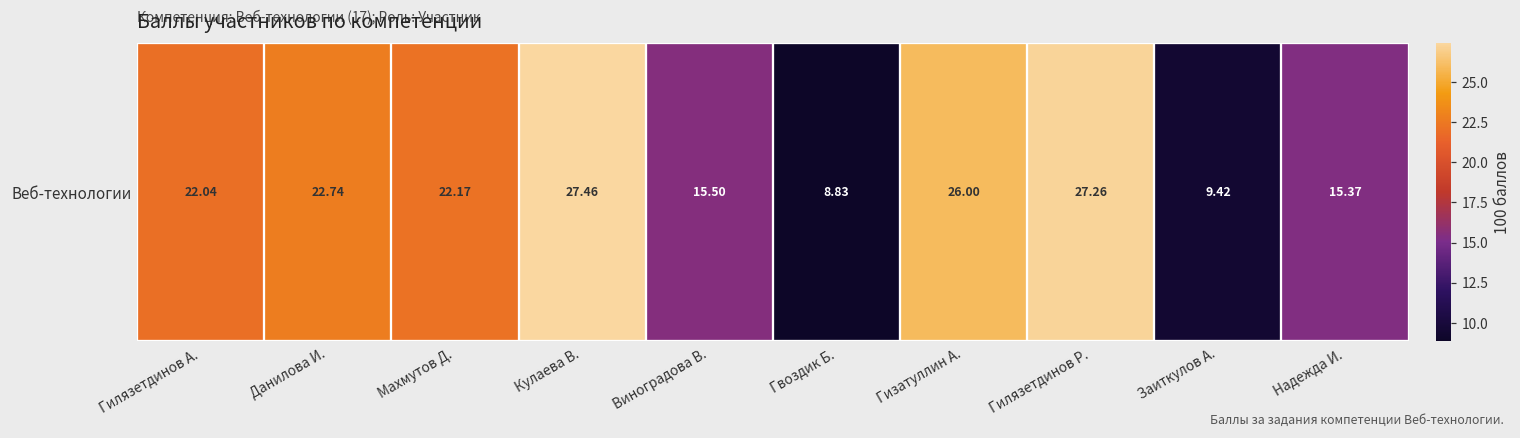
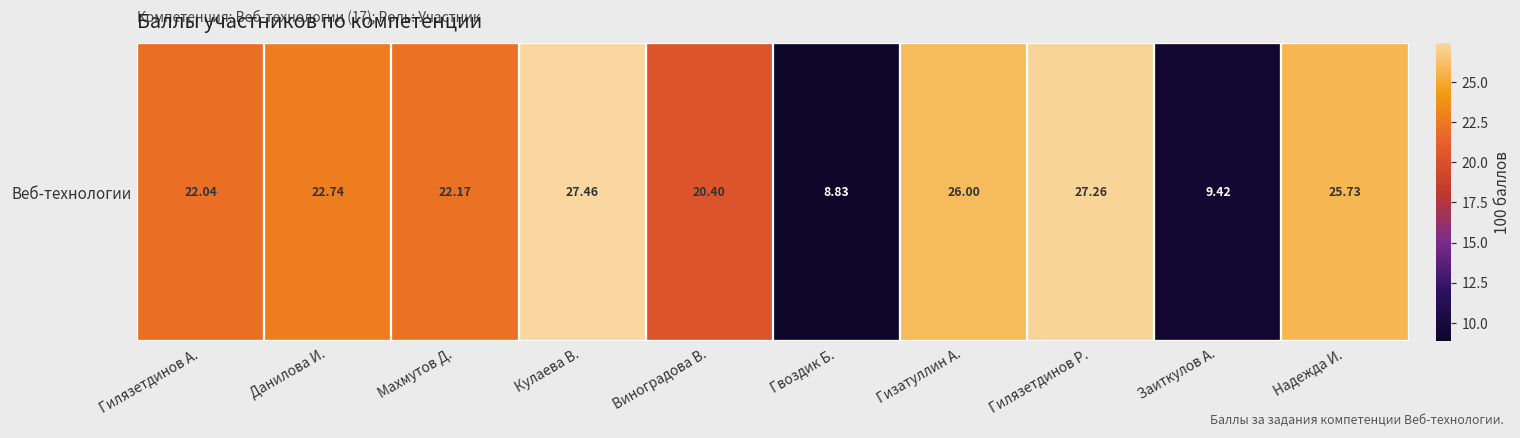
  {
    "Веб-технологии": {
      "Гилязетдинов А.": 22.04,
      "Данилова И.": 22.74,
      "Махмутов Д.": 22.17,
      "Кулаева В.": 27.46,
-     "Виноградова В.": 15.50,
+     "Виноградова В.": 20.40,
      "Гвоздик Б.": 8.83,
      "Гизатуллин А.": 26.00,
      "Гилязетдинов Р.": 27.26,
      "Заиткулов А.": 9.42,
-     "Надежда И.": 15.37
+     "Надежда И.": 25.73
    }
  }
